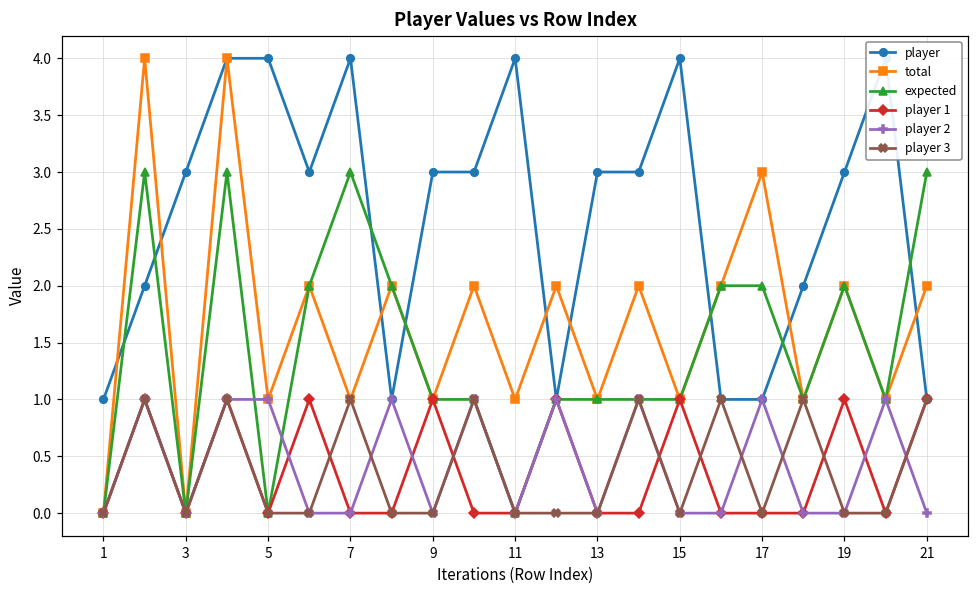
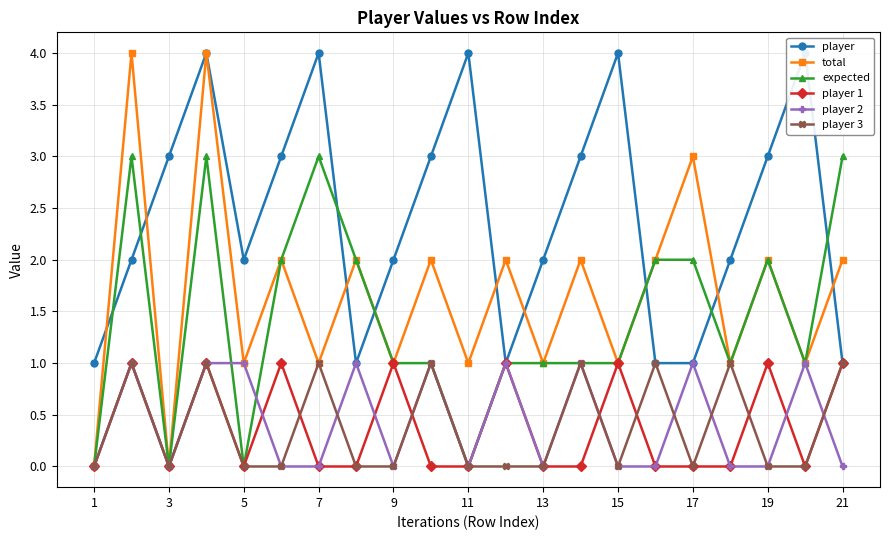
  {
    "player": {
      "1": 1,
      "3": 3,
-     "5": 4,
+     "5": 2,
      "7": 4,
-     "9": 3,
+     "9": 2,
      "11": 4,
-     "13": 3,
+     "13": 2,
      "15": 4,
      "19": 3
    },
    "total": {
      "11": 1,
      "17": 3,
      "21": 2
    },
    "expected": {
      "7": 3,
      "17": 2,
      "21": 3
    },
    "player 1": {
      "19": 1
    },
    "player 2": {
      "21": 0
    }
  }
